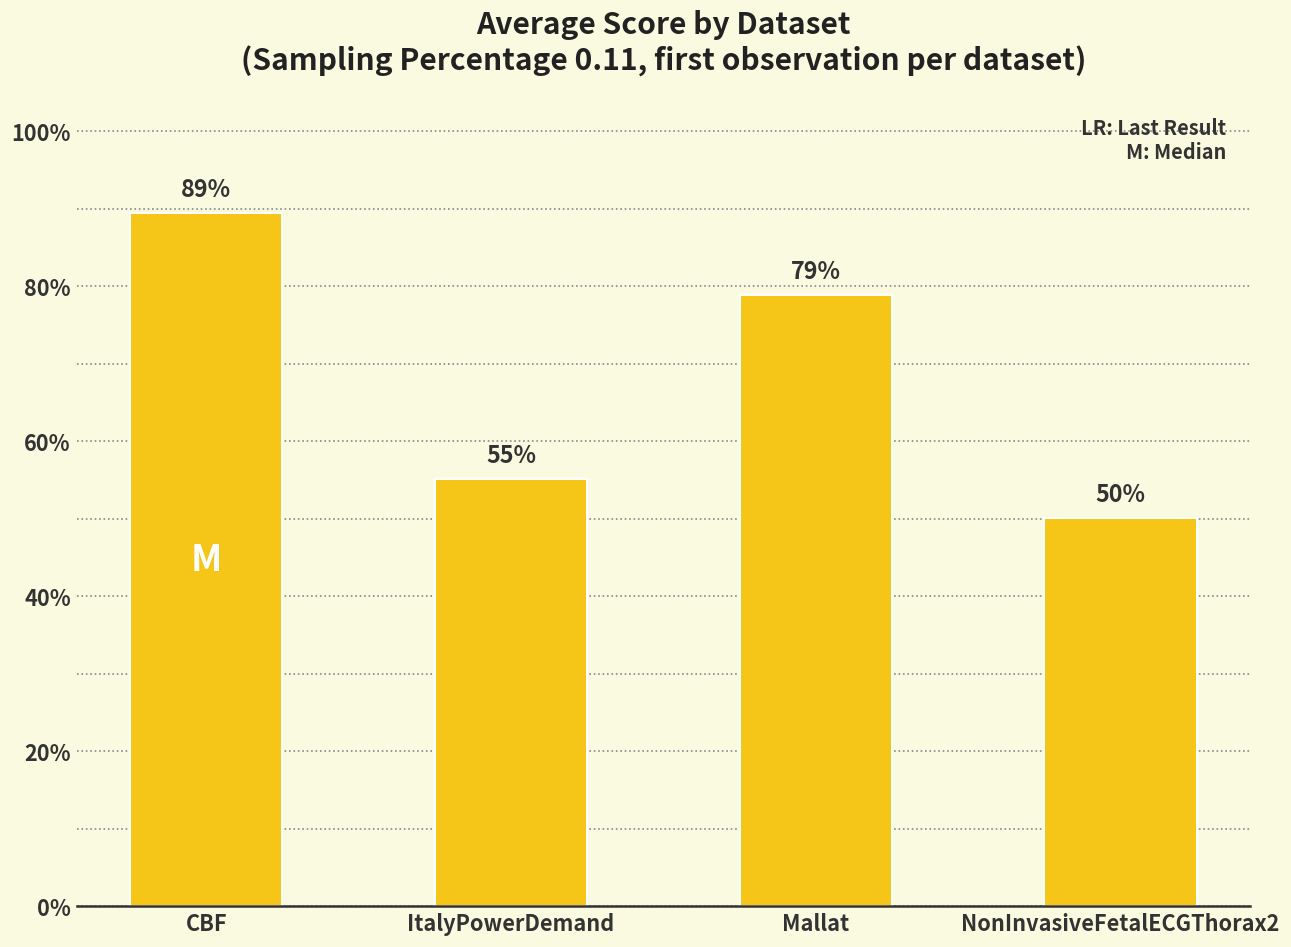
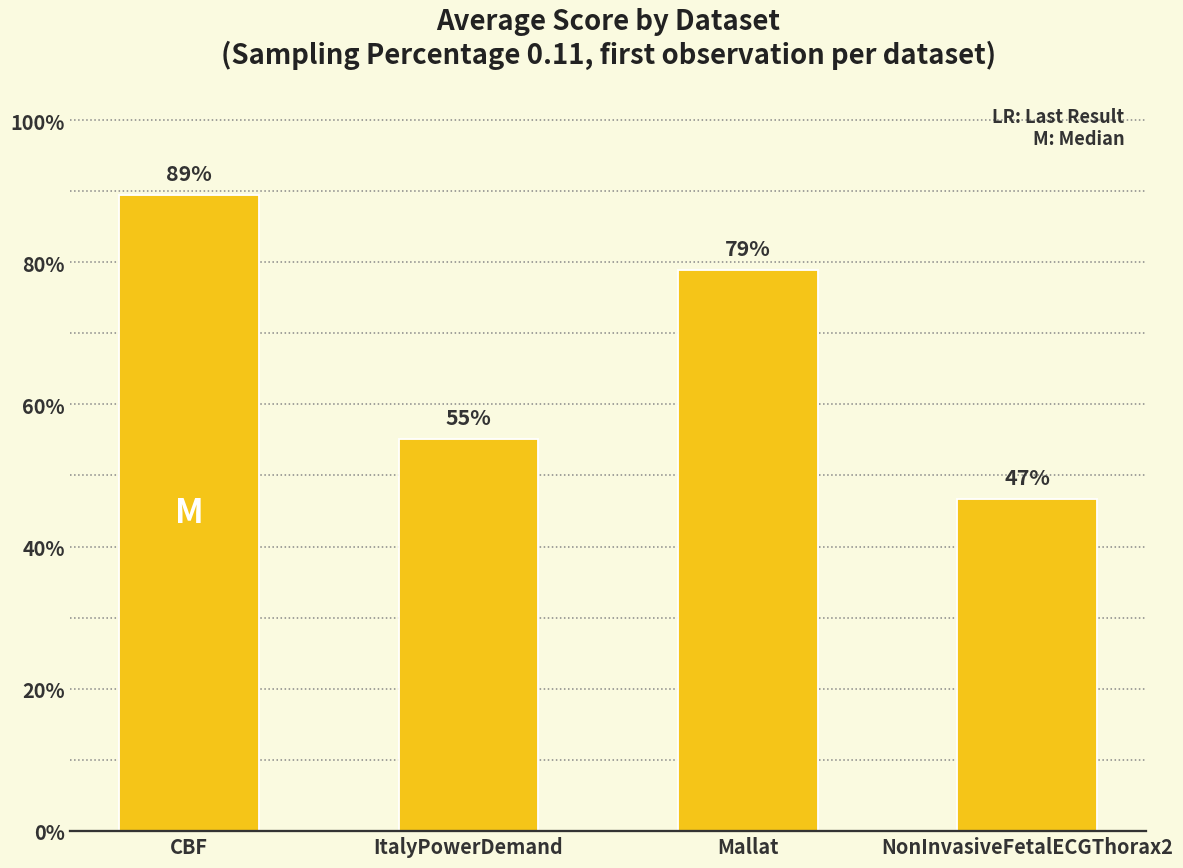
  {
    "CBF": "89%",
    "ItalyPowerDemand": "55%",
    "Mallat": "79%",
-   "NonInvasiveFetalECGThorax2": "50%"
+   "NonInvasiveFetalECGThorax2": "47%"
  }
